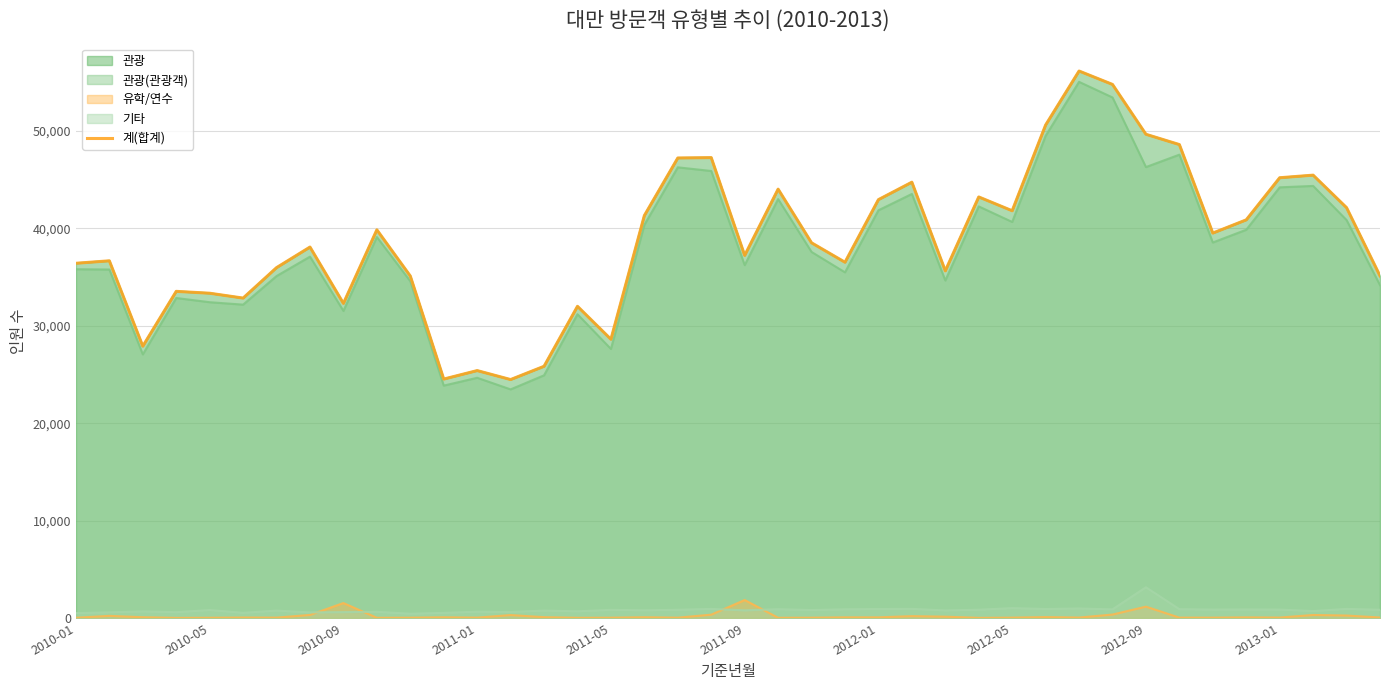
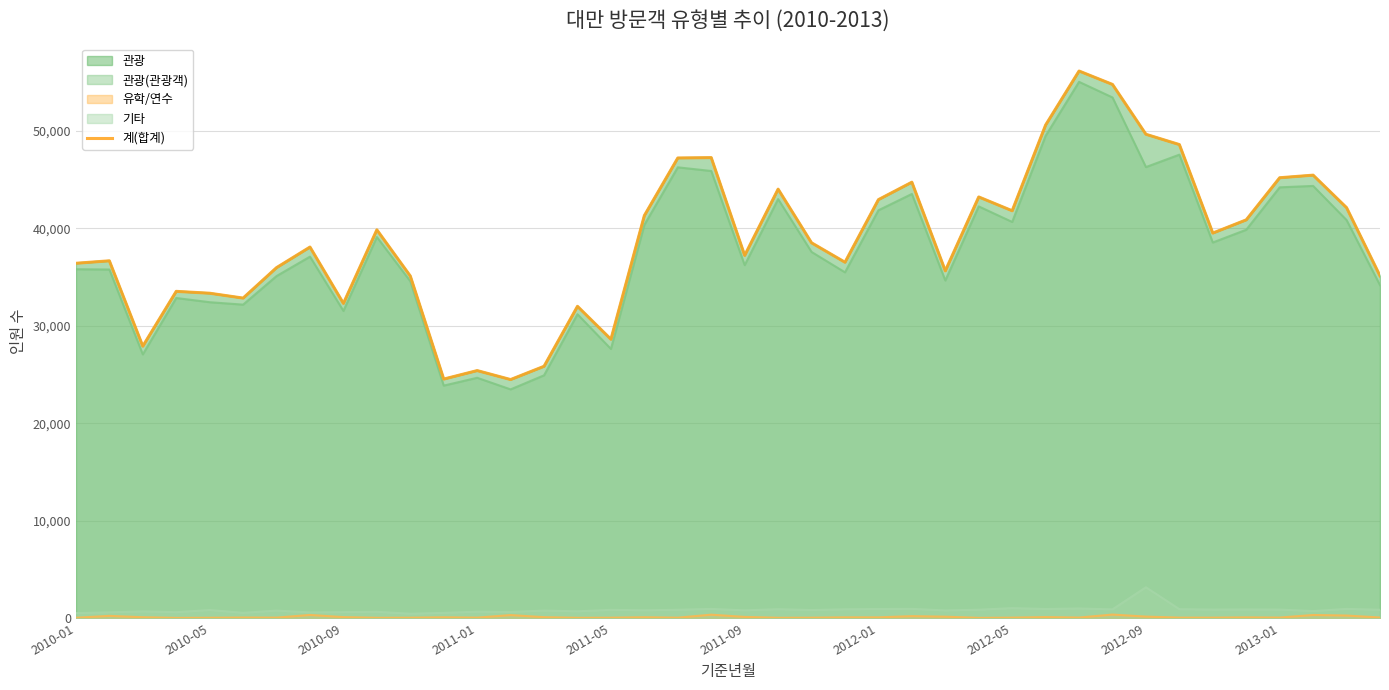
  {
    "유학/연수": {
      "2010-01": "0",
      "2010-05": "0",
-     "2010-09": "2,000",
+     "2010-09": "0",
      "2011-01": "0",
      "2011-05": "0",
-     "2011-09": "2,000",
+     "2011-09": "0",
      "2012-01": "0",
      "2012-05": "0",
-     "2012-09": "1,000",
+     "2012-09": "0",
      "2013-01": "0"
    }
  }
